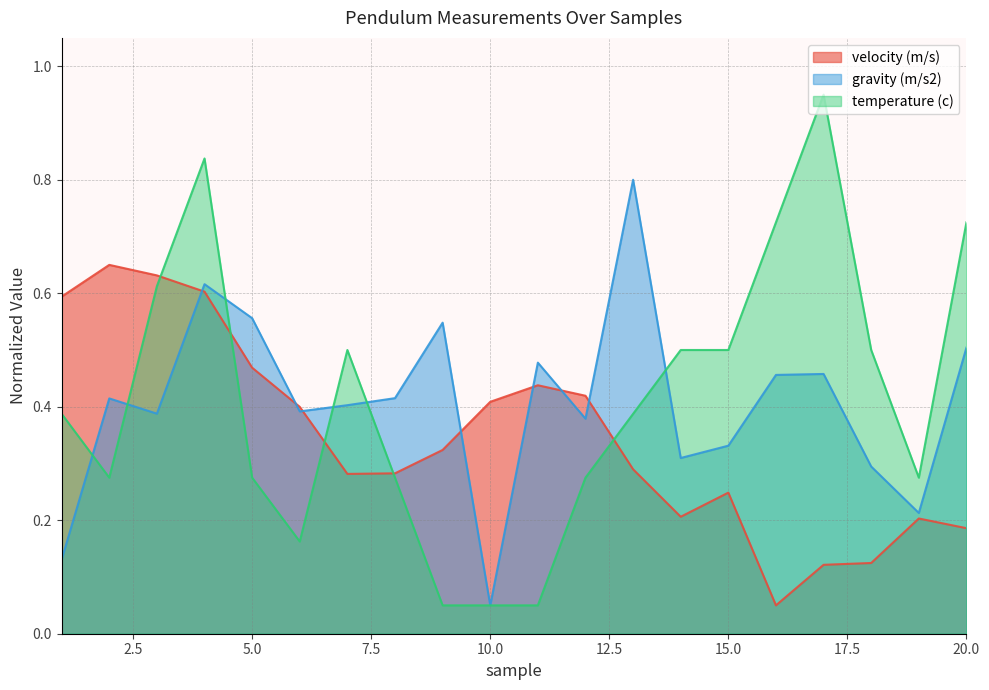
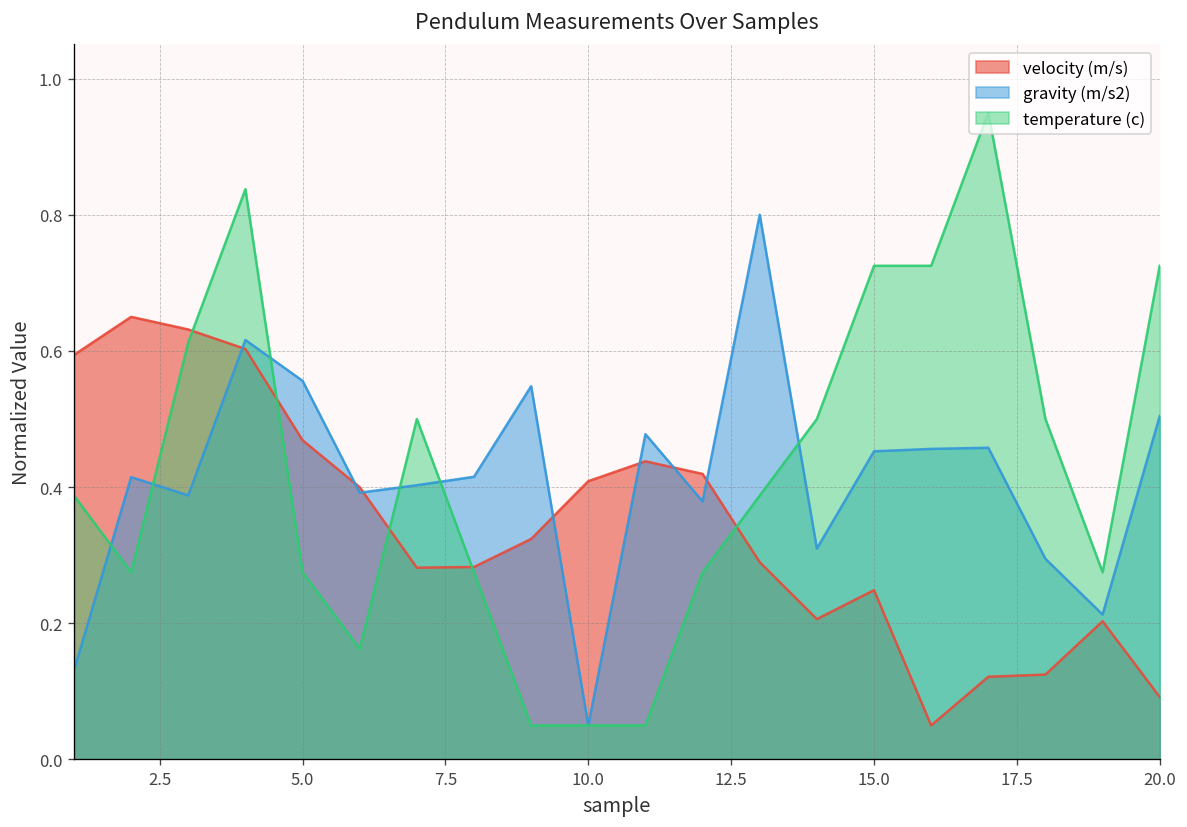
  {
    "velocity (m/s)": {
      "5.0": 0.47,
      "10.0": 0.41,
      "15.0": 0.25,
-     "20.0": 0.19
+     "20.0": 0.09
    },
    "gravity (m/s2)": {
      "5.0": 0.56,
-     "15.0": 0.33,
+     "15.0": 0.45,
      "20.0": 0.50
    },
    "temperature (c)": {
      "5.0": 0.27,
-     "15.0": 0.50,
+     "15.0": 0.73,
      "20.0": 0.73
    }
  }
